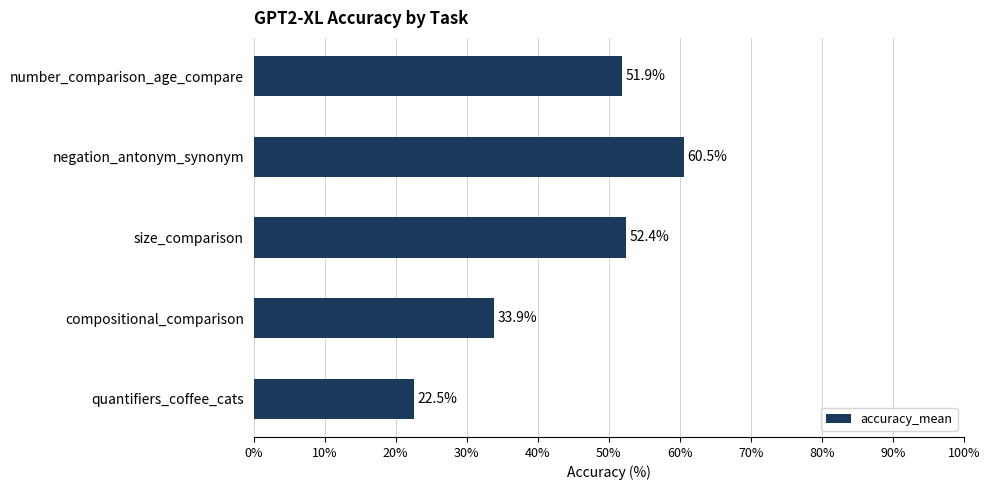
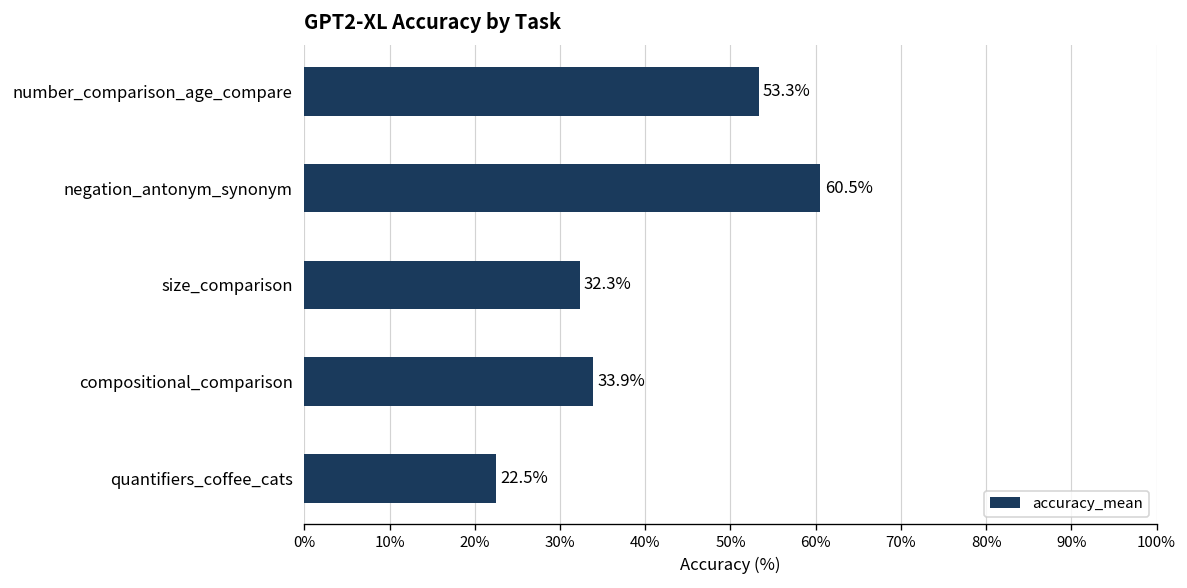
  {
-   "number_comparison_age_compare": "51.9%",
+   "number_comparison_age_compare": "53.3%",
    "negation_antonym_synonym": "60.5%",
-   "size_comparison": "52.4%",
+   "size_comparison": "32.3%",
    "compositional_comparison": "33.9%",
    "quantifiers_coffee_cats": "22.5%"
  }
